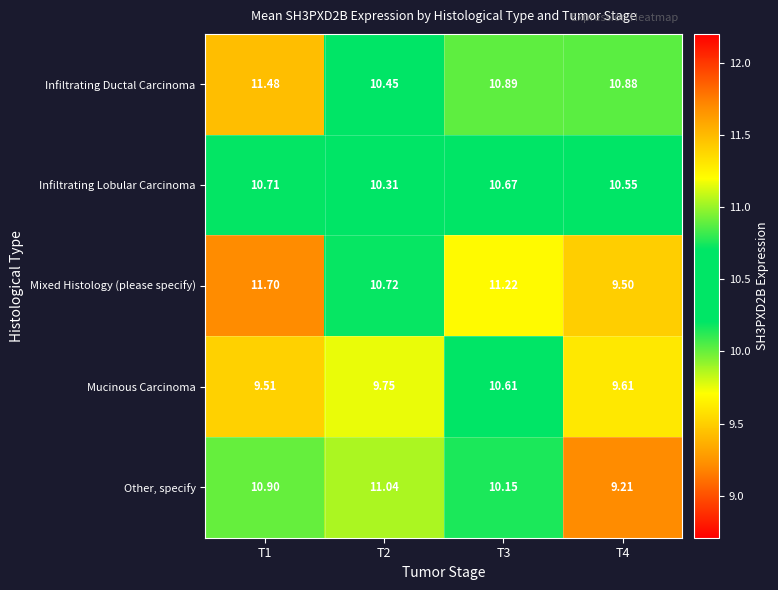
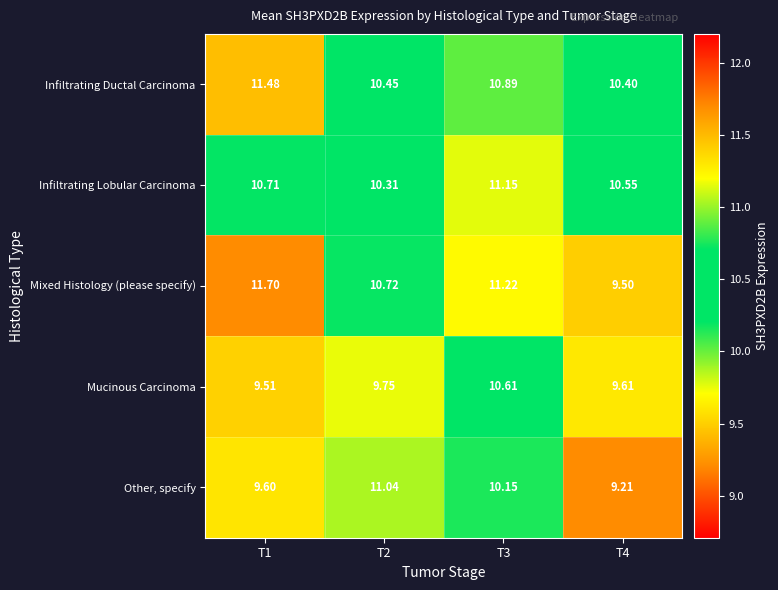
  {
    "Infiltrating Ductal Carcinoma": {
      "T1": 11.48,
      "T2": 10.45,
      "T3": 10.89,
-     "T4": 10.88
+     "T4": 10.40
    },
    "Infiltrating Lobular Carcinoma": {
      "T1": 10.71,
      "T2": 10.31,
-     "T3": 10.67,
+     "T3": 11.15,
      "T4": 10.55
    },
    "Mixed Histology (please specify)": {
      "T1": 11.70,
      "T2": 10.72,
      "T3": 11.22,
      "T4": 9.50
    },
    "Mucinous Carcinoma": {
      "T1": 9.51,
      "T2": 9.75,
      "T3": 10.61,
      "T4": 9.61
    },
    "Other, specify": {
-     "T1": 10.90,
+     "T1": 9.60,
      "T2": 11.04,
      "T3": 10.15,
      "T4": 9.21
    }
  }
